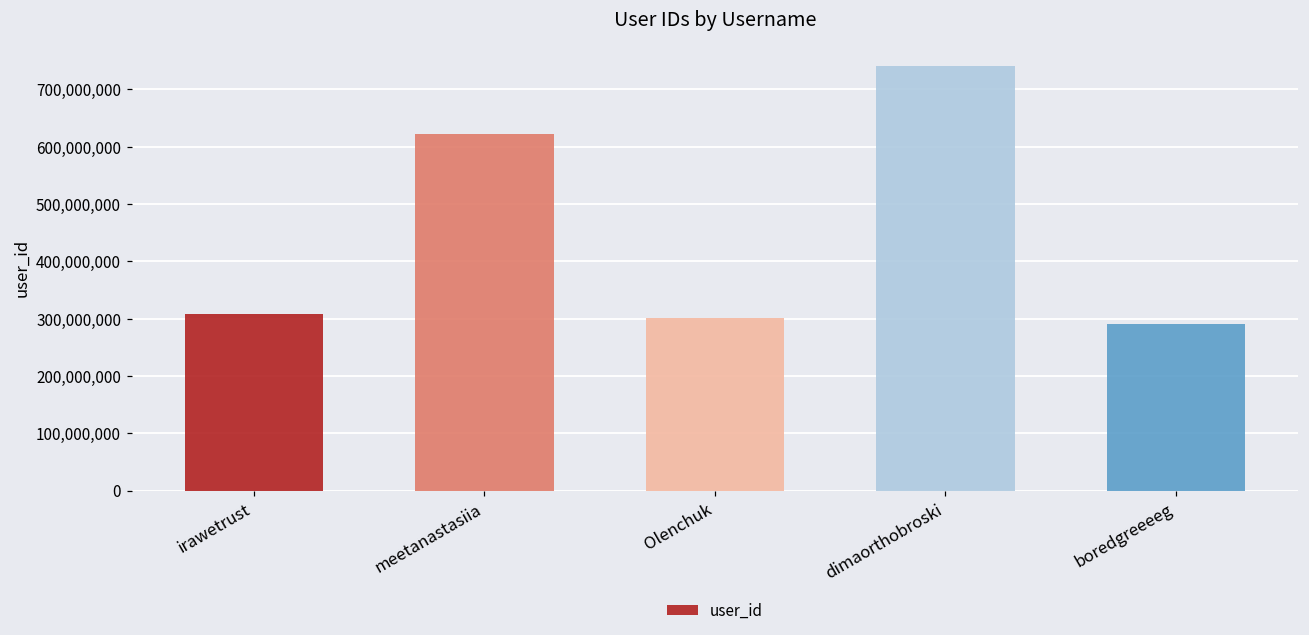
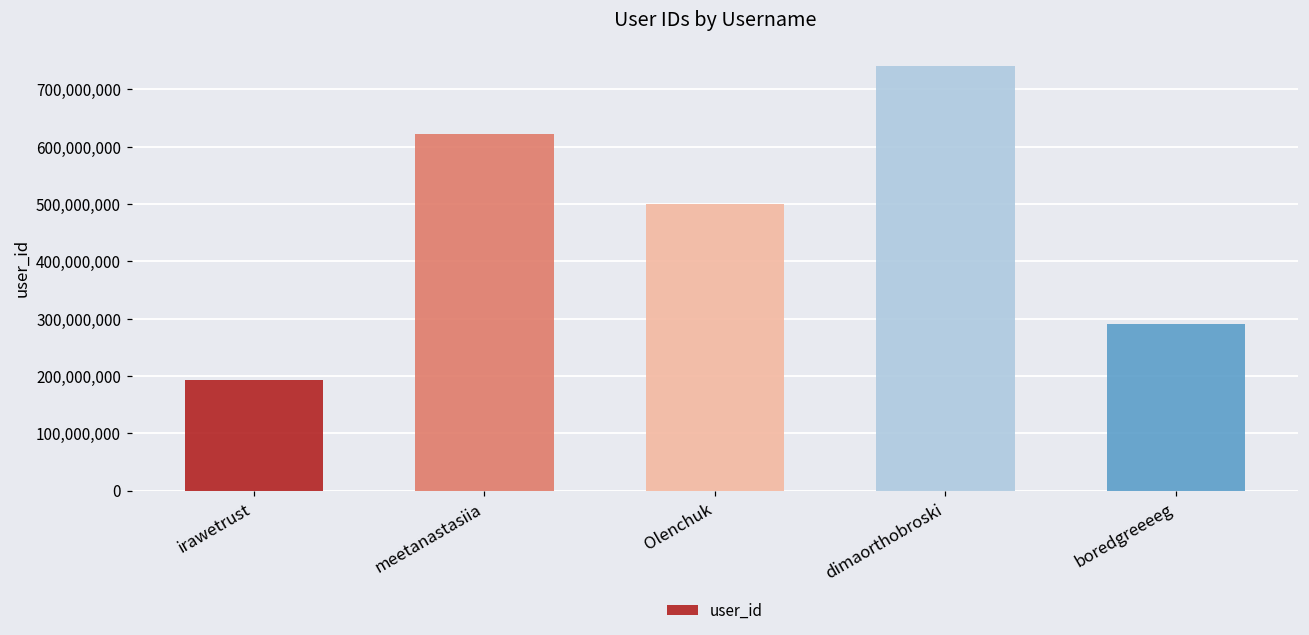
  {
-   "irawetrust": "310,000,000",
+   "irawetrust": "190,000,000",
    "meetanastasiia": "620,000,000",
-   "Olenchuk": "300,000,000",
+   "Olenchuk": "500,000,000",
    "dimaorthobroski": "740,000,000",
    "boredgreeeeg": "290,000,000"
  }
